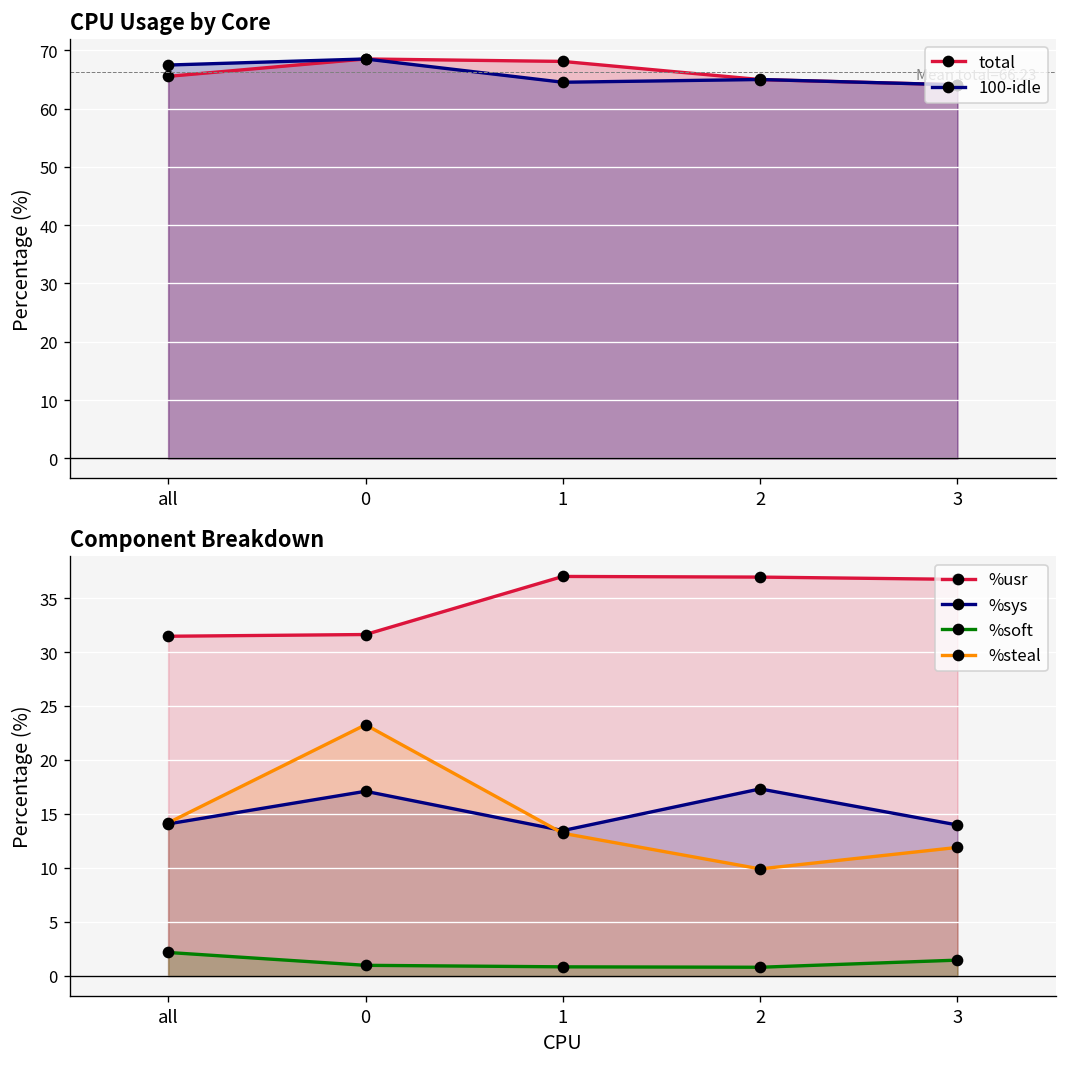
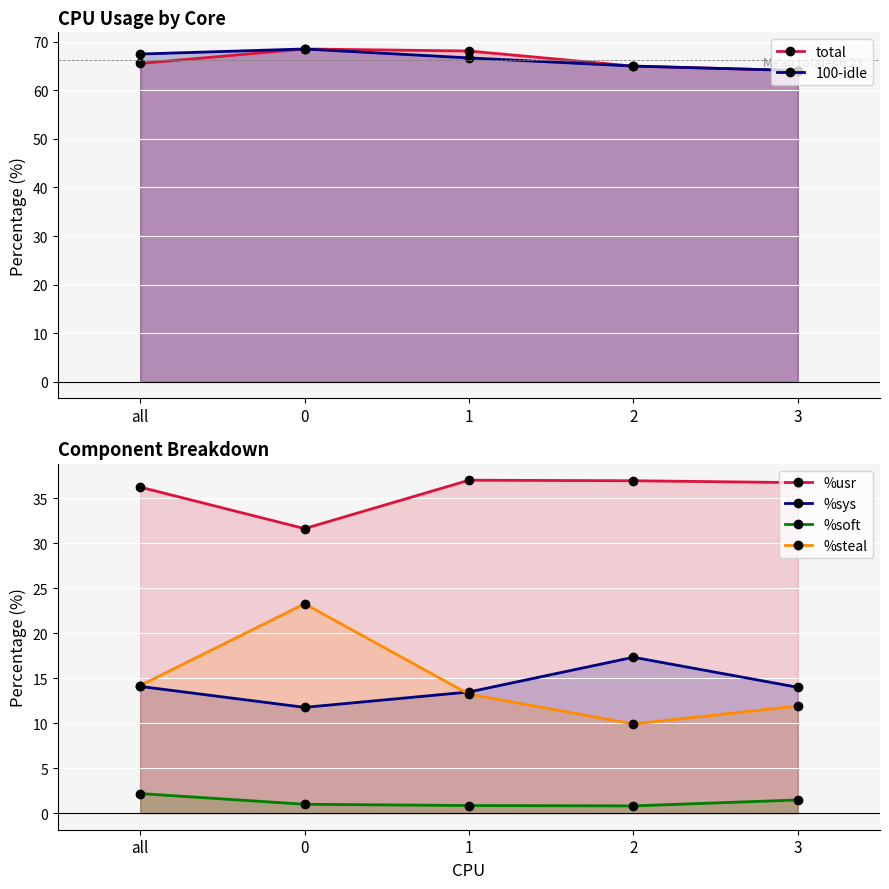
  {
    "CPU Usage by Core": {
      "total": {
        "all": 66,
        "1": 68
      },
      "100-idle": {
        "all": 67,
-       "1": 65
+       "1": 67
      }
    },
    "Component Breakdown": {
      "%usr": {
-       "all": 31,
+       "all": 36,
        "0": 32,
        "1": 37,
        "2": 37
      },
      "%sys": {
-       "0": 17,
+       "0": 12,
        "2": 17,
        "3": 14
      },
      "%soft": {
        "all": 2,
        "0": 1,
        "1": 1,
        "2": 1,
        "3": 1
      },
      "%steal": {
        "0": 23,
        "2": 10,
        "3": 12
      }
    }
  }
